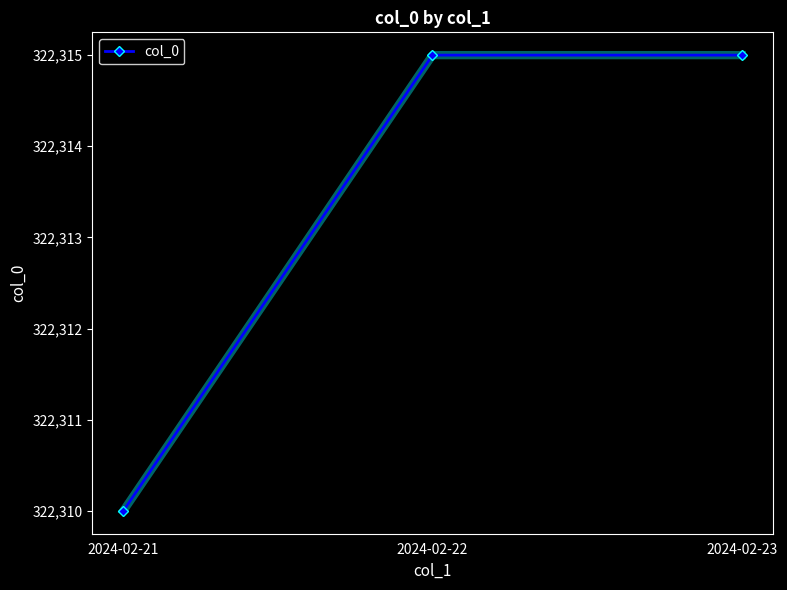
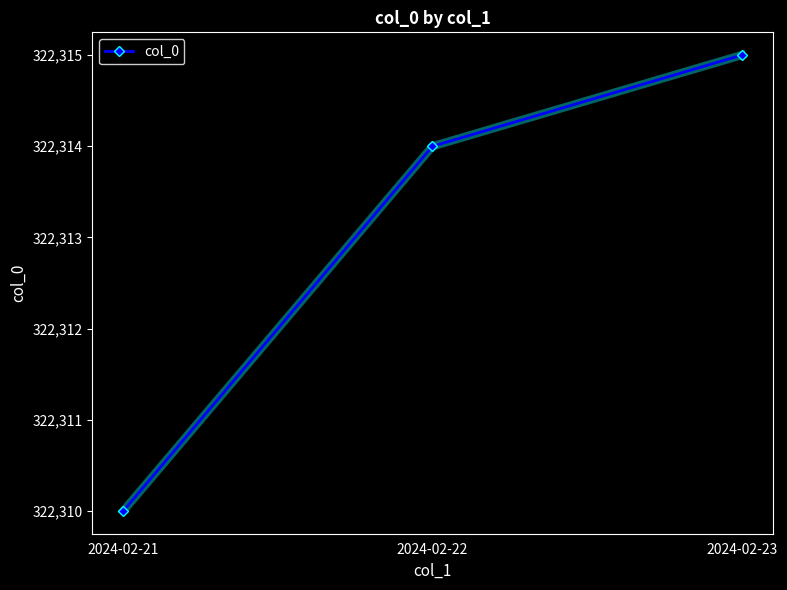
  {
    "2024-02-21": "322,310",
-   "2024-02-22": "322,315",
+   "2024-02-22": "322,314",
    "2024-02-23": "322,315"
  }
